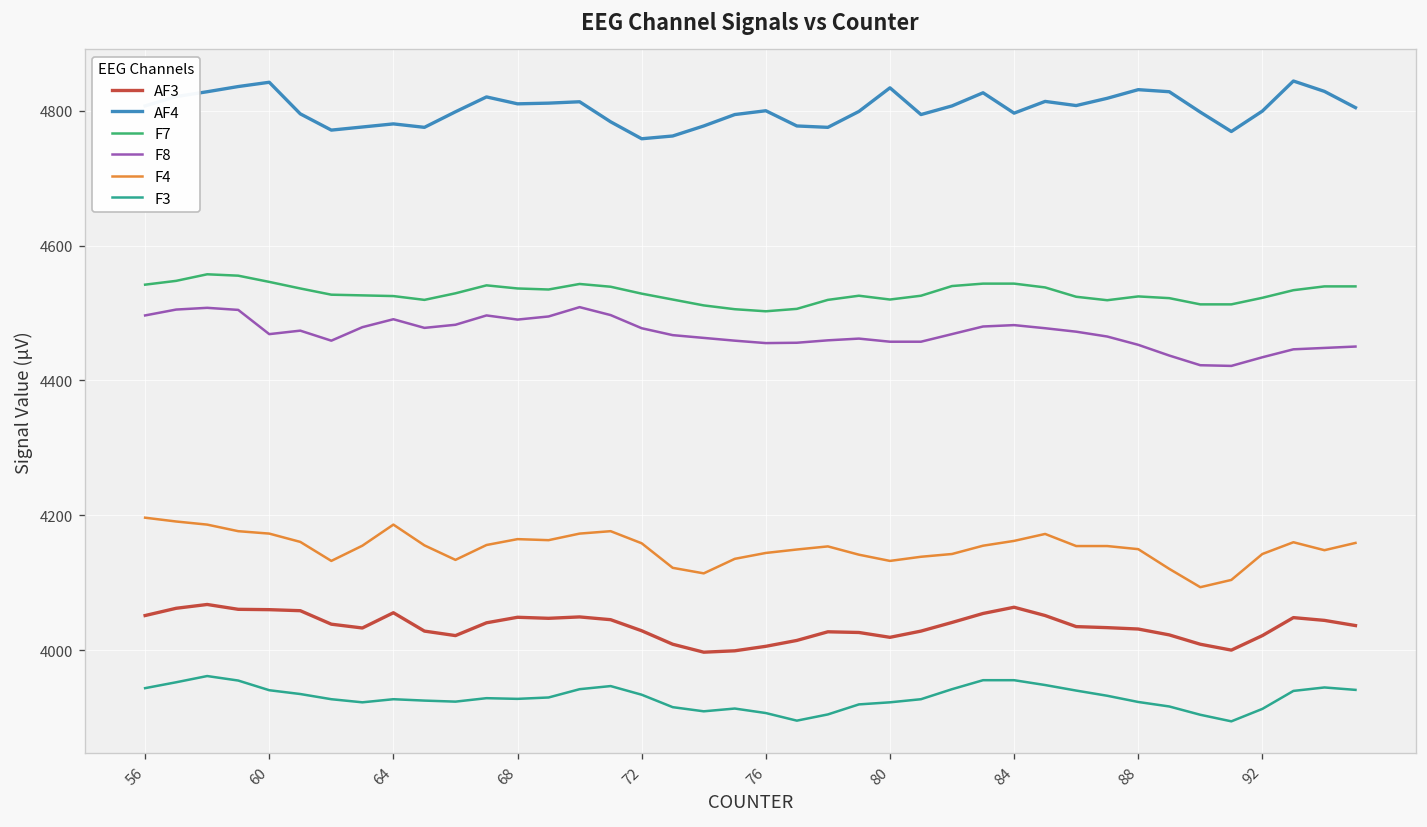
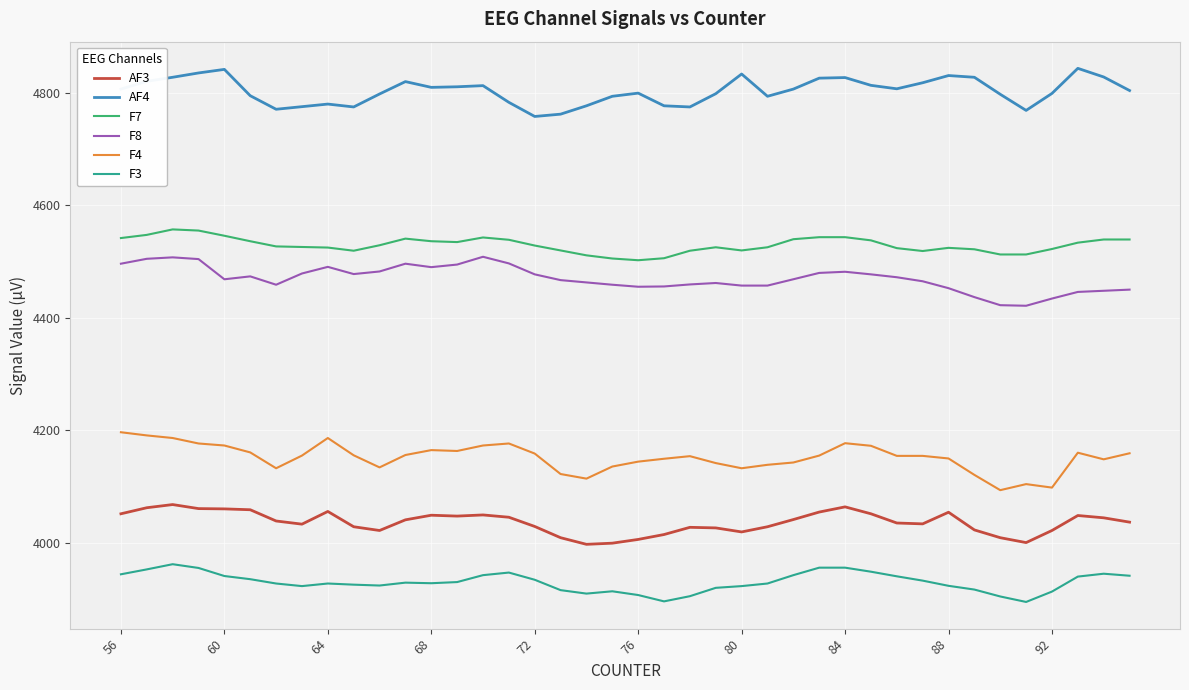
  {
    "AF3": {
      "56": 4050,
      "60": 4060,
      "64": 4060,
      "68": 4050,
      "72": 4030,
      "76": 4010,
      "80": 4020,
      "84": 4060,
-     "88": 4030,
+     "88": 4050,
      "92": 4020
    },
    "AF4": {
      "60": 4840,
      "64": 4780,
      "68": 4810,
      "72": 4760,
      "76": 4800,
      "80": 4830,
-     "84": 4800,
+     "84": 4830,
      "88": 4830,
      "92": 4800
    },
    "F8": {
      "56": 4500,
      "60": 4470,
      "64": 4490,
      "68": 4490,
      "72": 4480,
      "76": 4460,
      "80": 4460,
      "84": 4480,
      "88": 4450,
      "92": 4430
    },
    "F4": {
      "56": 4200,
      "60": 4170,
      "64": 4190,
      "68": 4160,
      "72": 4160,
      "76": 4140,
      "80": 4130,
-     "84": 4160,
+     "84": 4180,
      "88": 4150,
-     "92": 4140
+     "92": 4100
    }
  }
